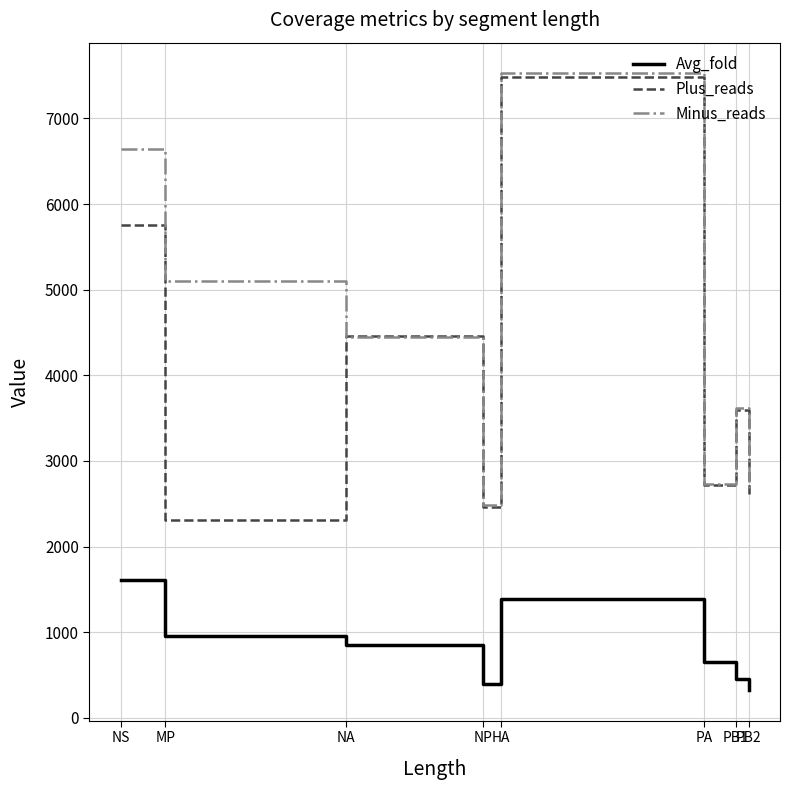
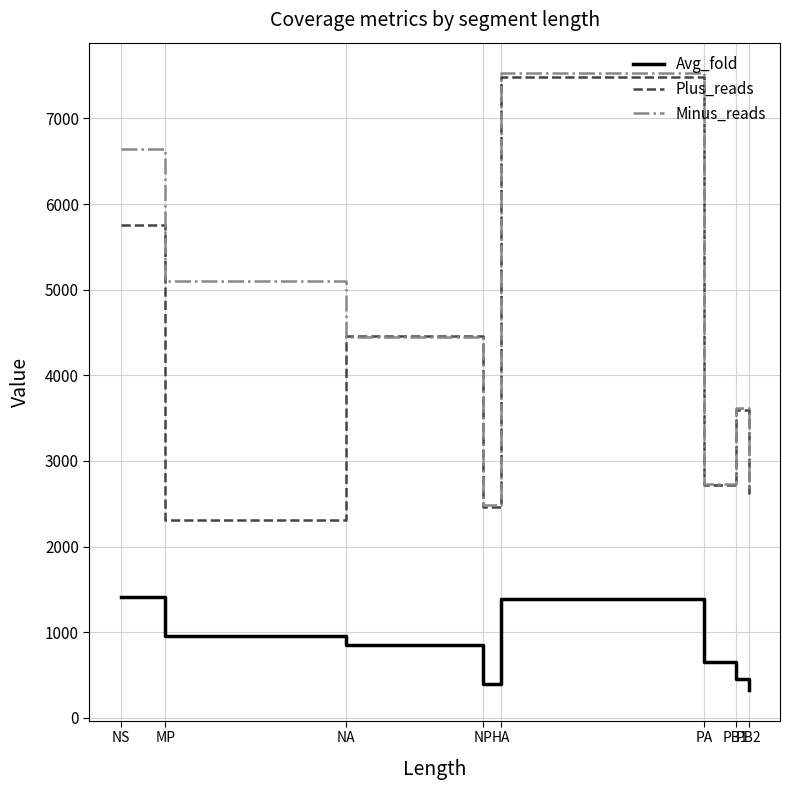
  {
    "Avg_fold": {
-     "NS": 1600,
+     "NS": 1400,
      "MP": 1000,
      "NA": 800,
      "NP": 400,
      "HA": 1400,
      "PA": 700
    },
    "Plus_reads": {
      "NS": 5800,
      "MP": 2300,
      "HA": 7500
    },
    "Minus_reads": {
      "NS": 6600,
      "MP": 5100,
      "HA": 7500
    }
  }
